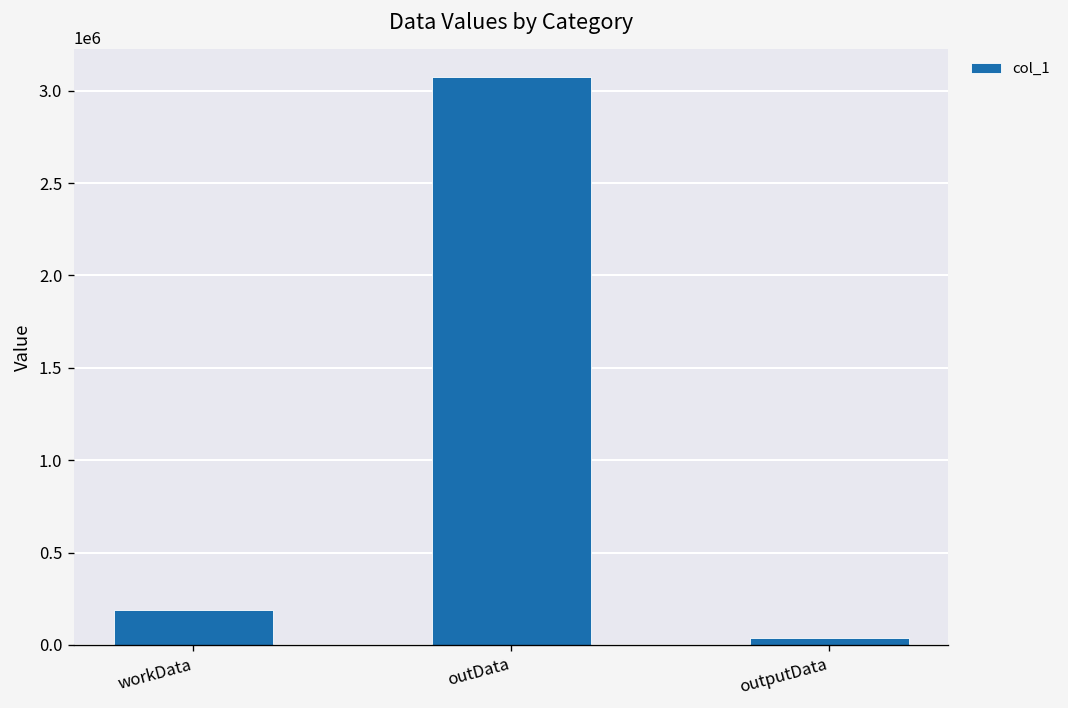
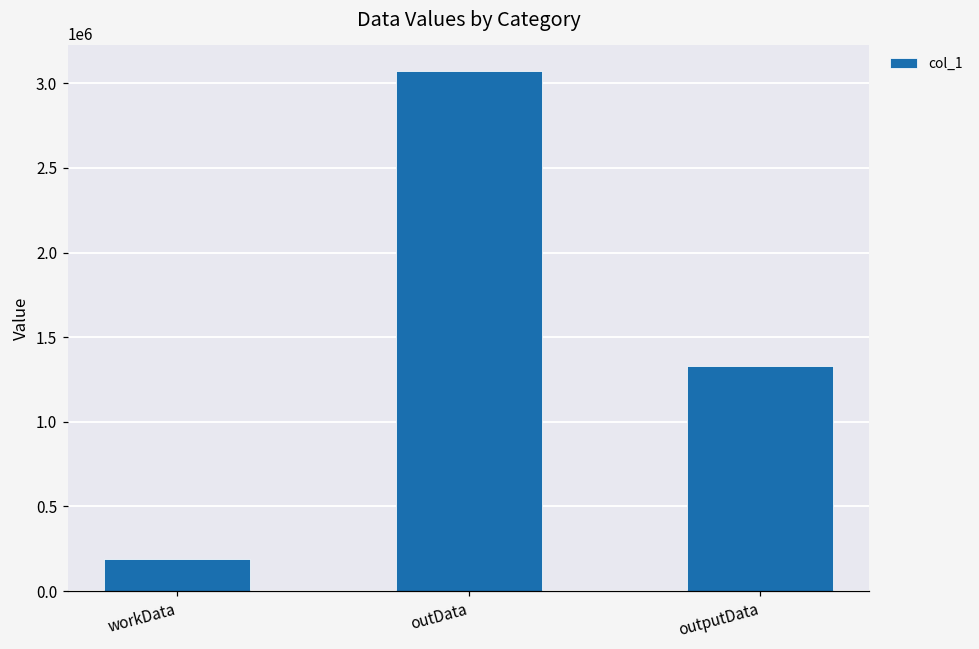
  {
    "workData": 190000,
    "outData": 3070000,
-   "outputData": 40000
+   "outputData": 1330000
  }
